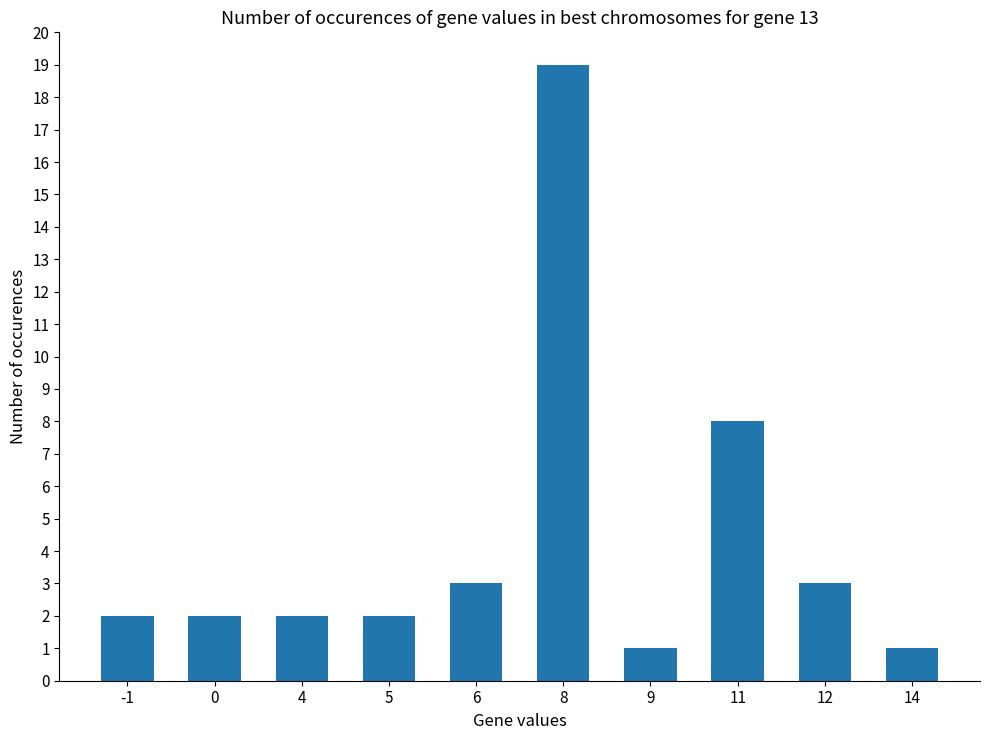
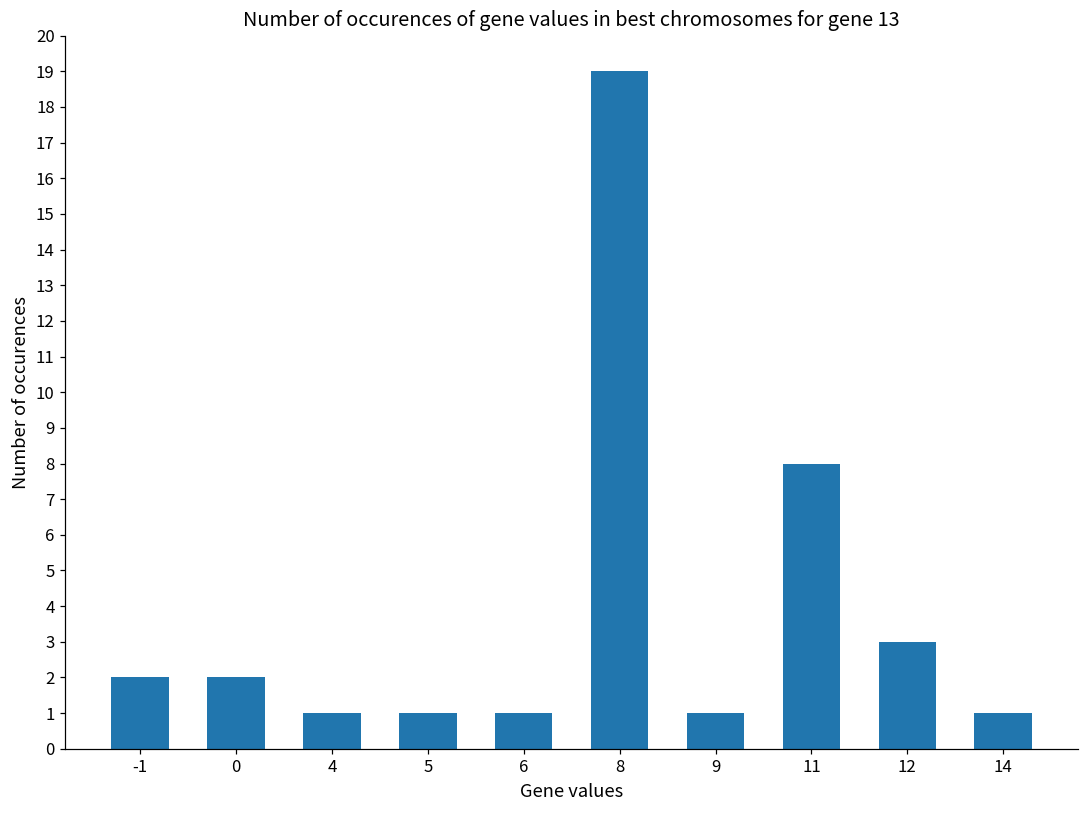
  {
    "-1": 2,
    "0": 2,
-   "4": 2,
-   "5": 2,
-   "6": 3,
+   "4": 1,
+   "5": 1,
+   "6": 1,
    "8": 19,
    "9": 1,
    "11": 8,
    "12": 3,
    "14": 1
  }
